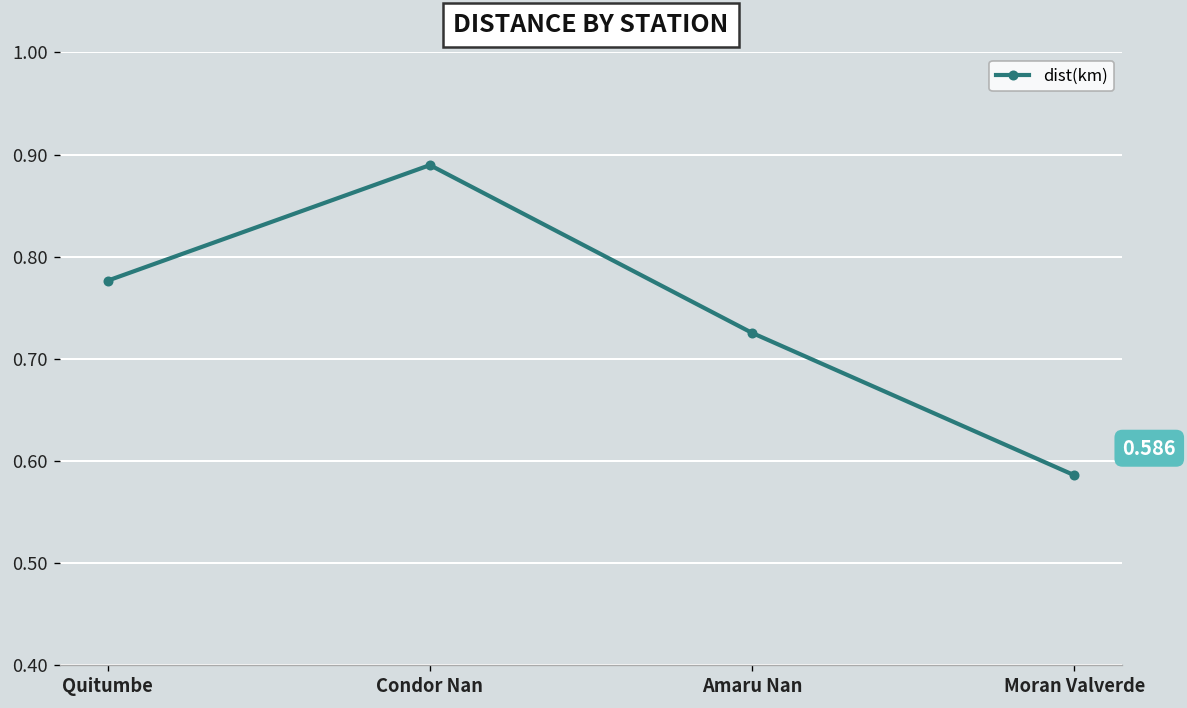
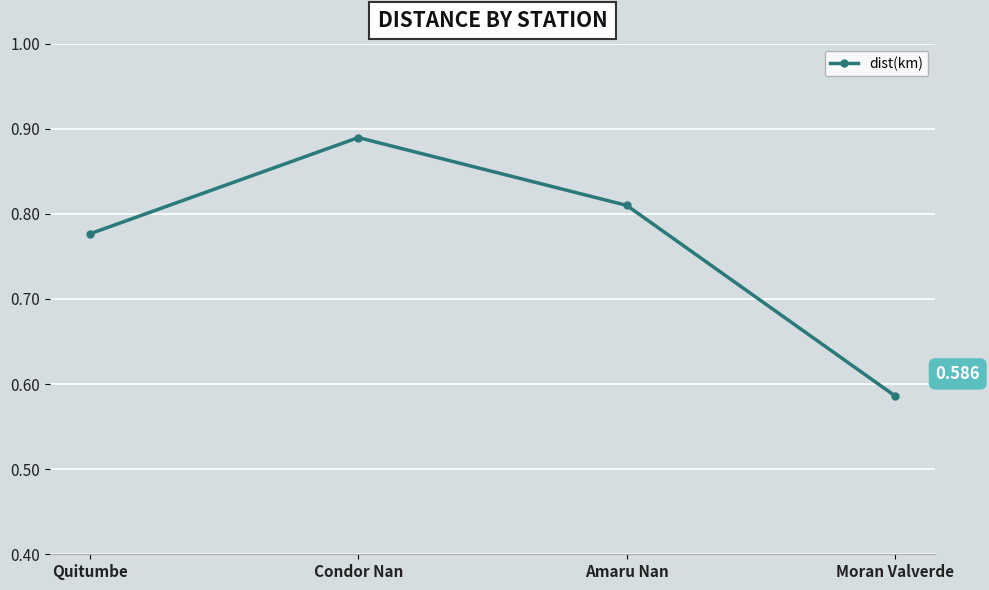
  {
    "Quitumbe": 0.78,
    "Condor Nan": 0.89,
-   "Amaru Nan": 0.73,
+   "Amaru Nan": 0.81,
    "Moran Valverde": 0.59
  }
